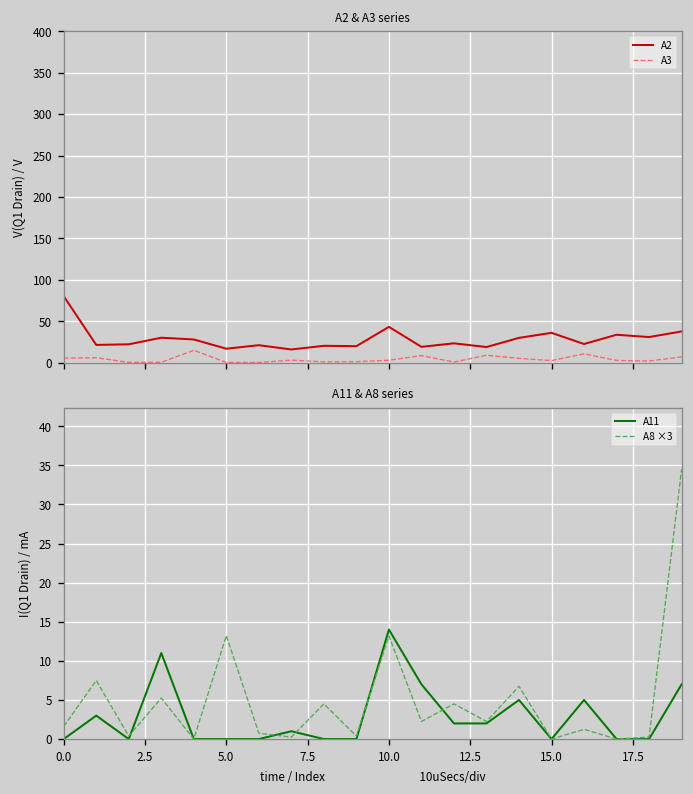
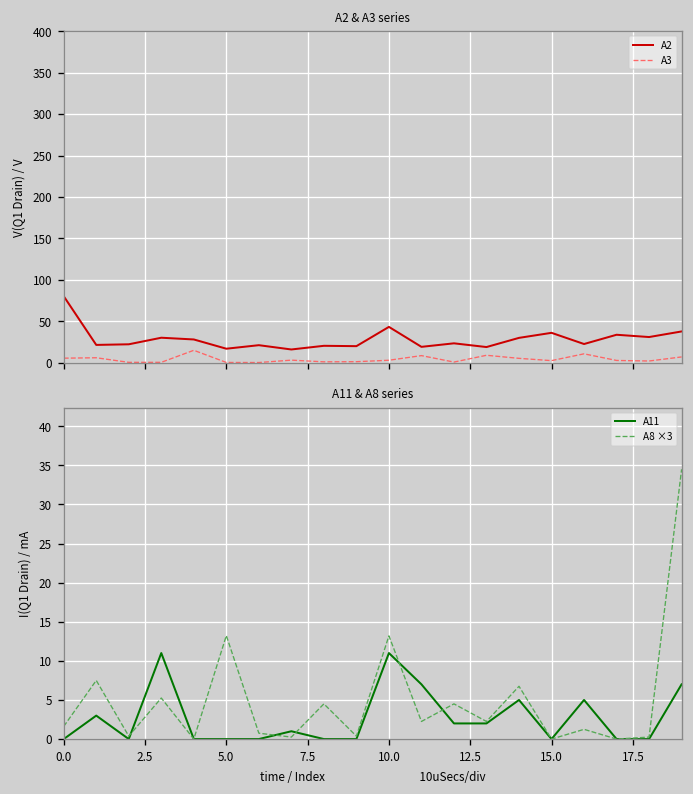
  {
    "A11 & A8 series": {
      "A11": {
        "0.0": 0,
        "5.0": 0,
-       "10.0": 14
+       "10.0": 11
      },
      "A8 ×3": {
        "0.0": 2,
        "5.0": 13,
        "10.0": 13
      }
    }
  }
